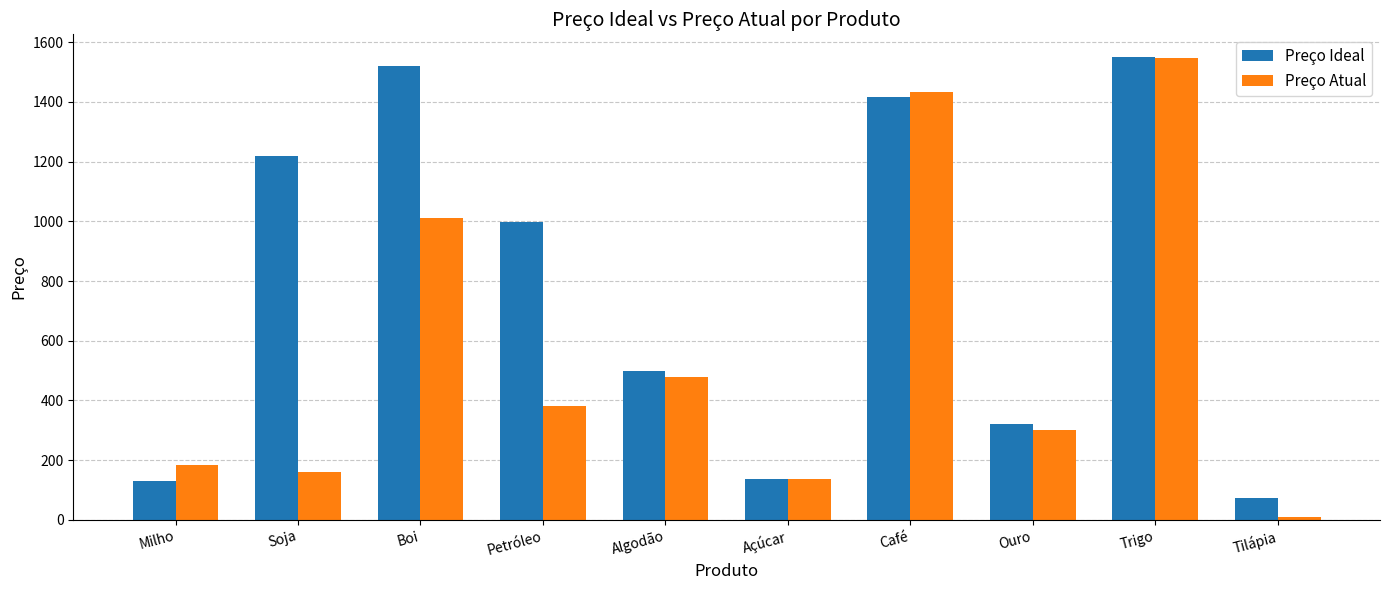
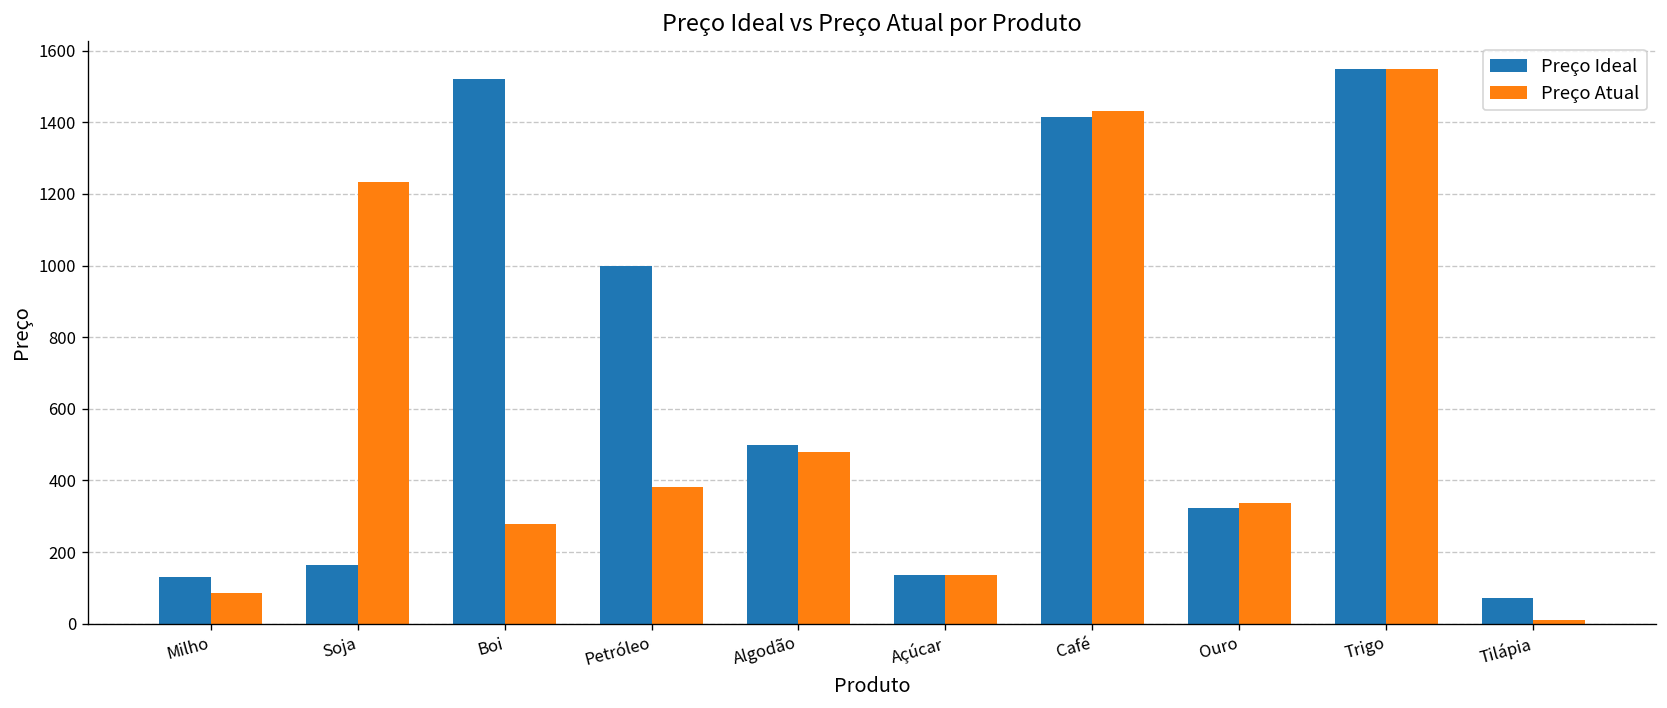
  {
    "Preço Ideal": {
      "Milho": 130,
-     "Soja": 1220,
+     "Soja": 160,
      "Boi": 1520,
      "Petróleo": 1000,
      "Algodão": 500,
      "Açúcar": 140,
      "Café": 1420,
      "Ouro": 320,
      "Trigo": 1550,
      "Tilápia": 70
    },
    "Preço Atual": {
-     "Milho": 180,
-     "Soja": 160,
-     "Boi": 1010,
+     "Milho": 90,
+     "Soja": 1230,
+     "Boi": 280,
      "Petróleo": 380,
      "Algodão": 480,
      "Açúcar": 140,
      "Café": 1430,
-     "Ouro": 300,
+     "Ouro": 340,
      "Trigo": 1550,
      "Tilápia": 10
    }
  }
